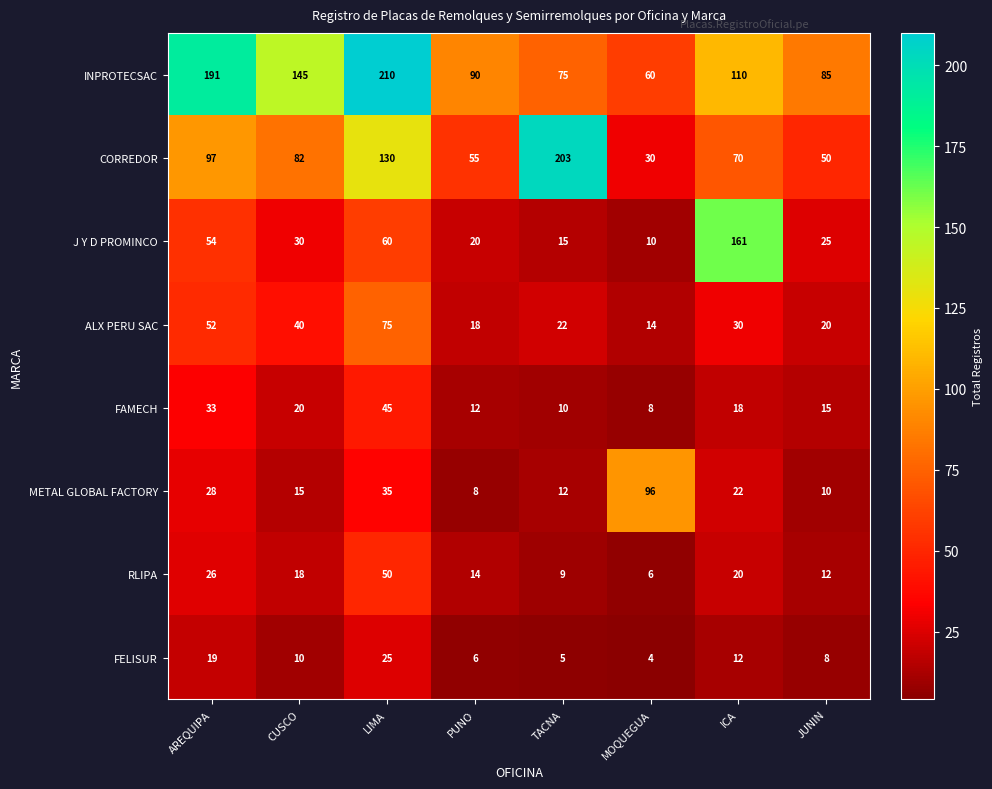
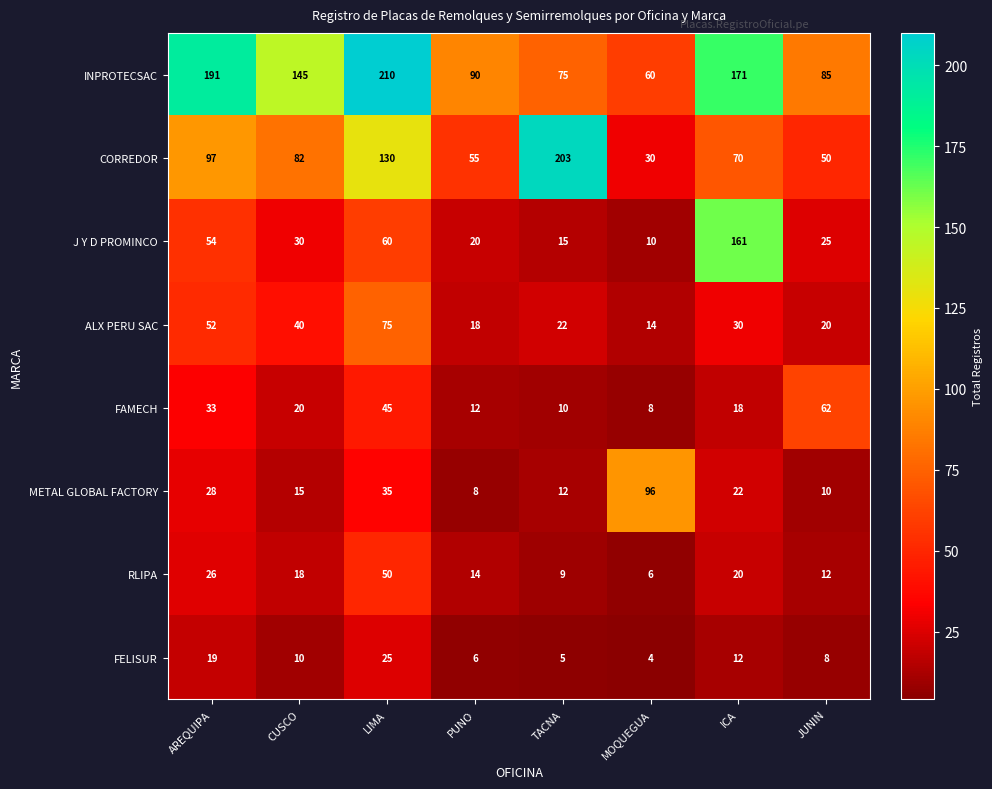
  {
    "INPROTECSAC": {
      "AREQUIPA": 191,
      "CUSCO": 145,
      "LIMA": 210,
      "PUNO": 90,
      "TACNA": 75,
      "MOQUEGUA": 60,
-     "ICA": 110,
+     "ICA": 171,
      "JUNIN": 85
    },
    "CORREDOR": {
      "AREQUIPA": 97,
      "CUSCO": 82,
      "LIMA": 130,
      "PUNO": 55,
      "TACNA": 203,
      "MOQUEGUA": 30,
      "ICA": 70,
      "JUNIN": 50
    },
    "J Y D PROMINCO": {
      "AREQUIPA": 54,
      "CUSCO": 30,
      "LIMA": 60,
      "PUNO": 20,
      "TACNA": 15,
      "MOQUEGUA": 10,
      "ICA": 161,
      "JUNIN": 25
    },
    "ALX PERU SAC": {
      "AREQUIPA": 52,
      "CUSCO": 40,
      "LIMA": 75,
      "PUNO": 18,
      "TACNA": 22,
      "MOQUEGUA": 14,
      "ICA": 30,
      "JUNIN": 20
    },
    "FAMECH": {
      "AREQUIPA": 33,
      "CUSCO": 20,
      "LIMA": 45,
      "PUNO": 12,
      "TACNA": 10,
      "MOQUEGUA": 8,
      "ICA": 18,
-     "JUNIN": 15
+     "JUNIN": 62
    },
    "METAL GLOBAL FACTORY": {
      "AREQUIPA": 28,
      "CUSCO": 15,
      "LIMA": 35,
      "PUNO": 8,
      "TACNA": 12,
      "MOQUEGUA": 96,
      "ICA": 22,
      "JUNIN": 10
    },
    "RLIPA": {
      "AREQUIPA": 26,
      "CUSCO": 18,
      "LIMA": 50,
      "PUNO": 14,
      "TACNA": 9,
      "MOQUEGUA": 6,
      "ICA": 20,
      "JUNIN": 12
    },
    "FELISUR": {
      "AREQUIPA": 19,
      "CUSCO": 10,
      "LIMA": 25,
      "PUNO": 6,
      "TACNA": 5,
      "MOQUEGUA": 4,
      "ICA": 12,
      "JUNIN": 8
    }
  }
